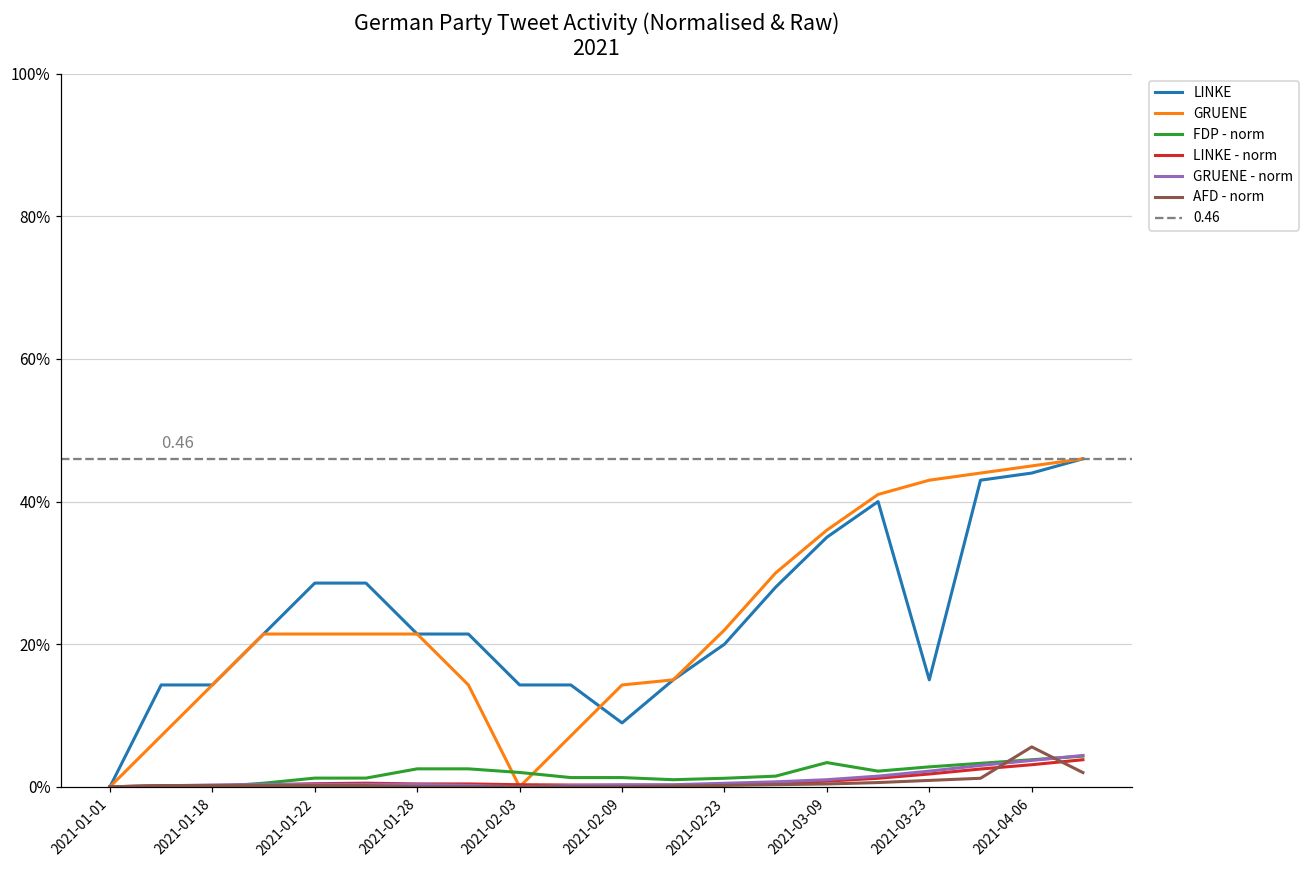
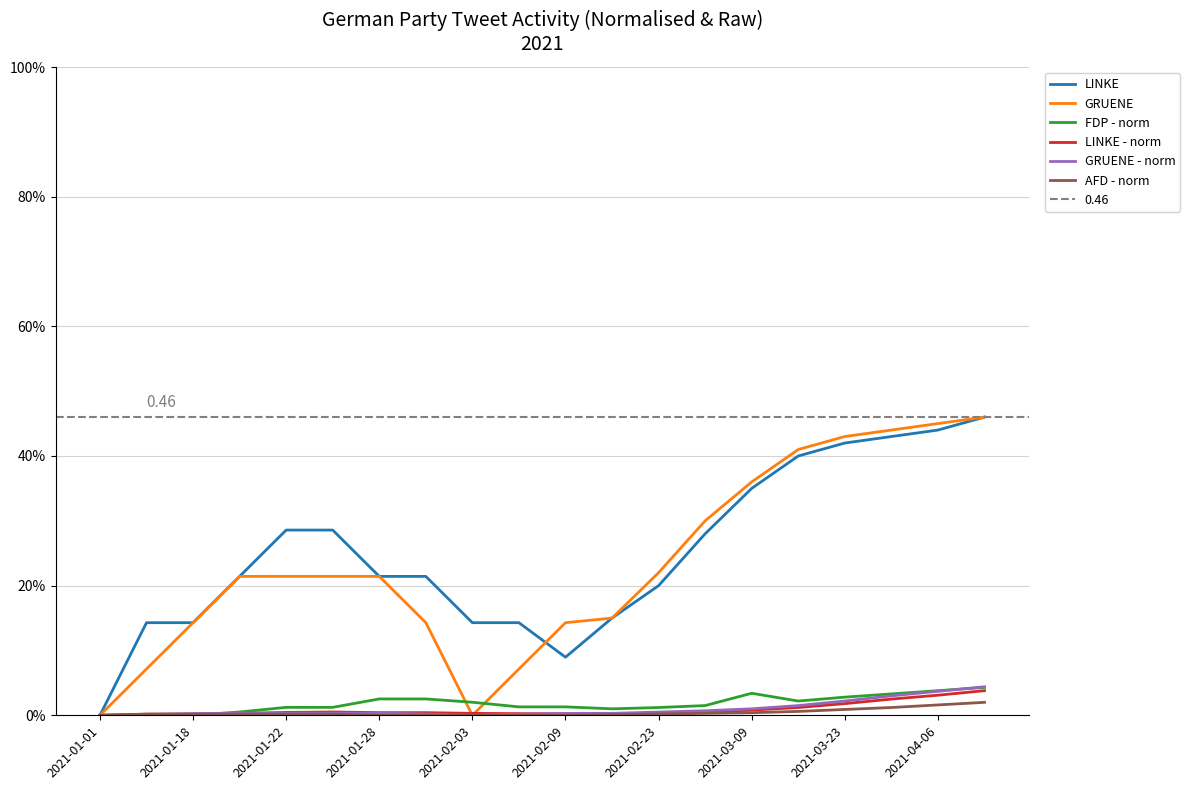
  {
    "LINKE": {
      "2021-01-22": "29%",
      "2021-02-03": "14%",
      "2021-02-09": "9%",
      "2021-02-23": "20%",
      "2021-03-09": "35%",
-     "2021-03-23": "15%",
+     "2021-03-23": "42%",
      "2021-04-06": "44%"
    },
    "GRUENE": {
      "2021-01-22": "21%",
      "2021-02-09": "14%",
      "2021-02-23": "22%",
      "2021-03-09": "36%",
      "2021-03-23": "43%",
      "2021-04-06": "45%"
    },
    "FDP - norm": {
      "2021-01-22": "1%",
      "2021-01-28": "3%",
      "2021-02-03": "2%",
      "2021-02-09": "1%",
      "2021-02-23": "1%",
      "2021-03-09": "3%",
      "2021-03-23": "3%"
    },
    "LINKE - norm": {
      "2021-03-23": "2%",
      "2021-04-06": "3%"
    },
    "GRUENE - norm": {
      "2021-03-23": "2%"
    },
    "AFD - norm": {
      "2021-03-09": "0%",
      "2021-03-23": "1%",
-     "2021-04-06": "6%"
+     "2021-04-06": "2%"
    }
  }
